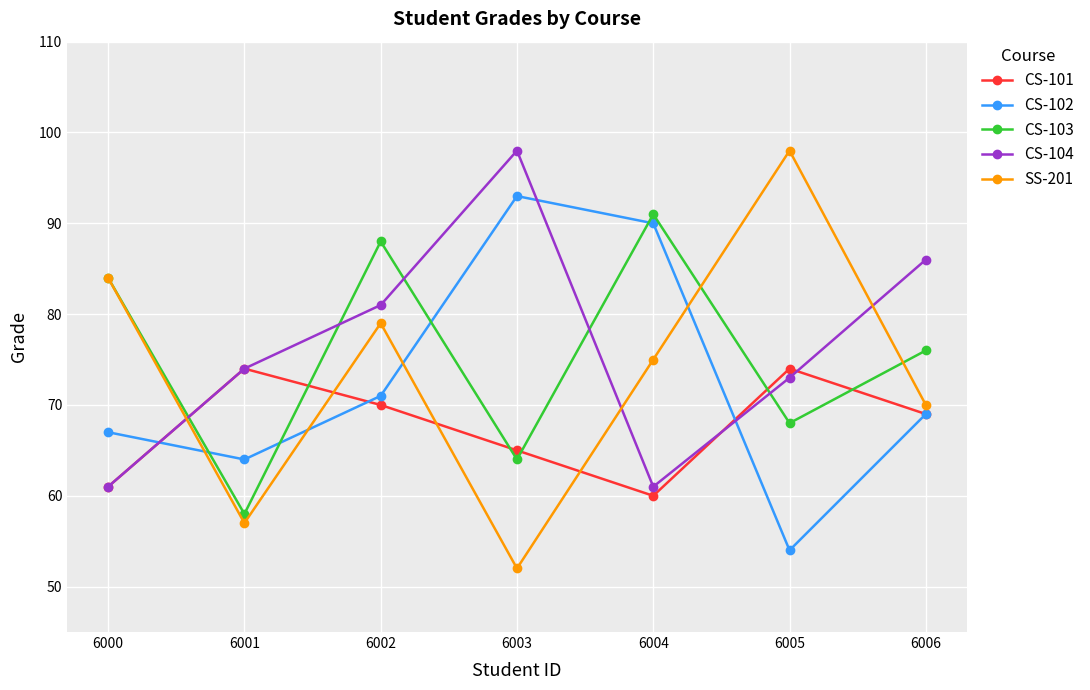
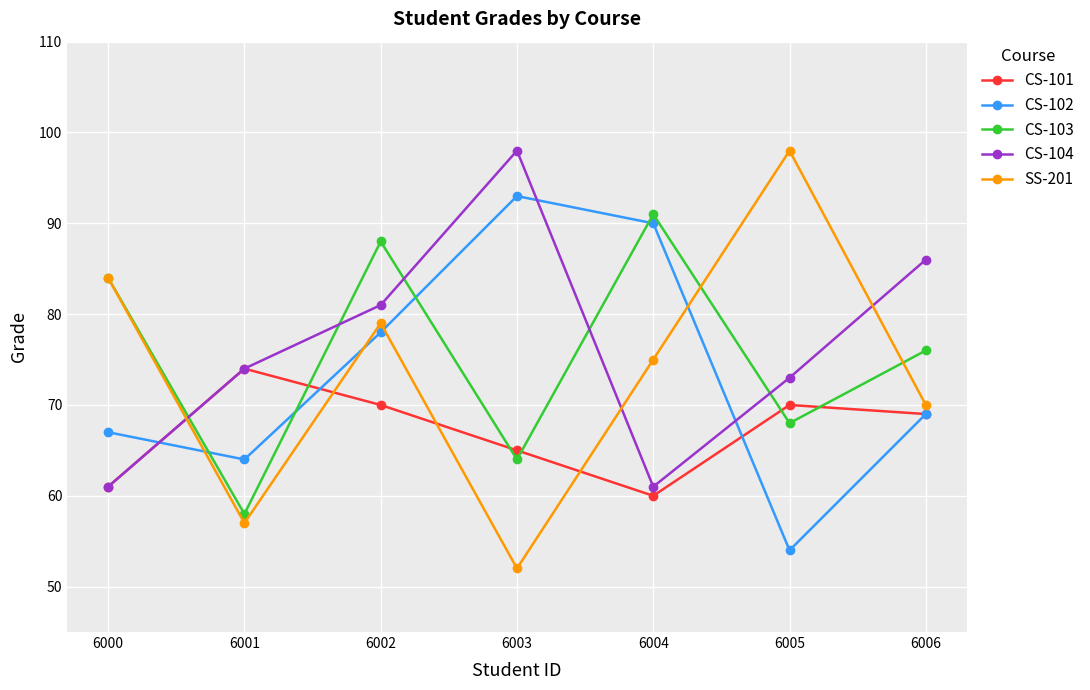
  {
    "CS-101": {
      "6002": 70,
      "6003": 65,
      "6004": 60,
-     "6005": 74
+     "6005": 70
    },
    "CS-102": {
      "6000": 67,
      "6001": 64,
-     "6002": 71,
+     "6002": 78,
      "6003": 93,
      "6004": 90,
      "6005": 54
    },
    "CS-103": {
      "6001": 58,
      "6002": 88,
      "6003": 64,
      "6004": 91,
      "6005": 68,
      "6006": 76
    },
    "CS-104": {
      "6002": 81,
      "6003": 98,
      "6004": 61,
      "6005": 73,
      "6006": 86
    },
    "SS-201": {
      "6001": 57,
      "6002": 79,
      "6003": 52,
      "6004": 75,
      "6005": 98,
      "6006": 70
    }
  }
